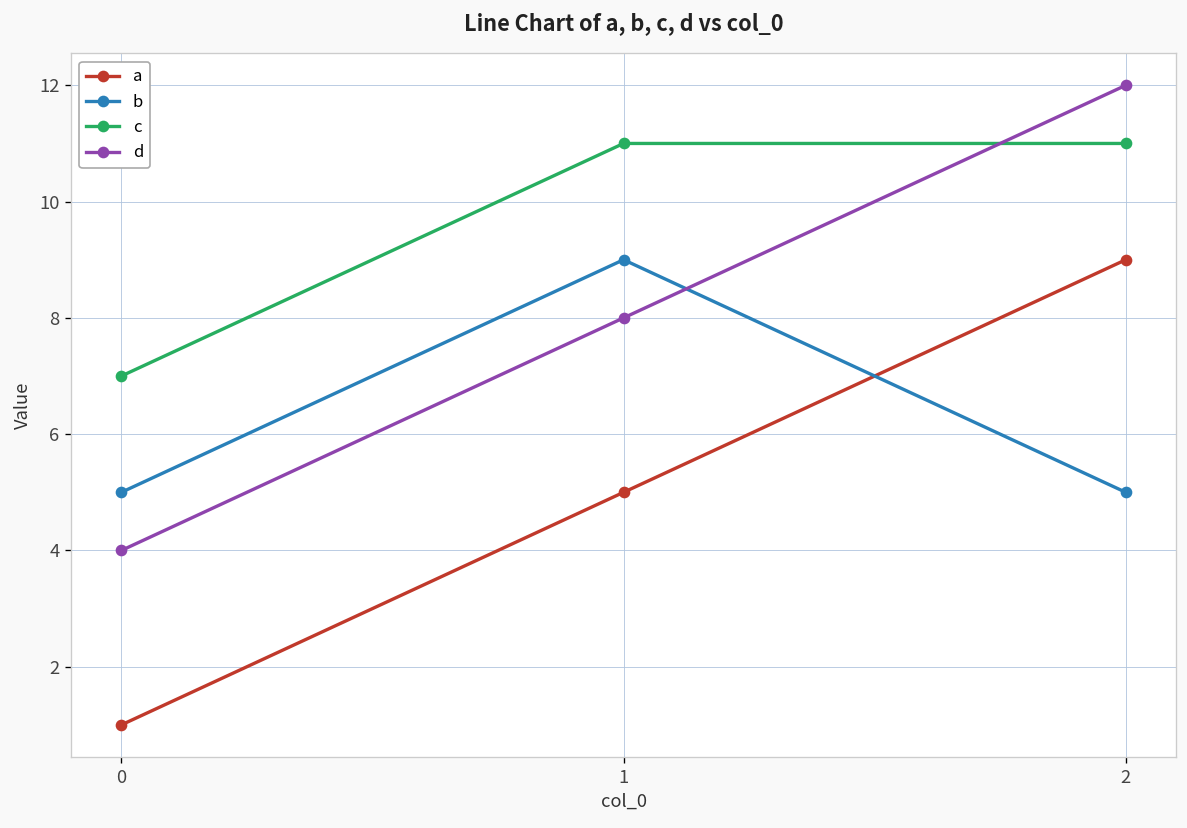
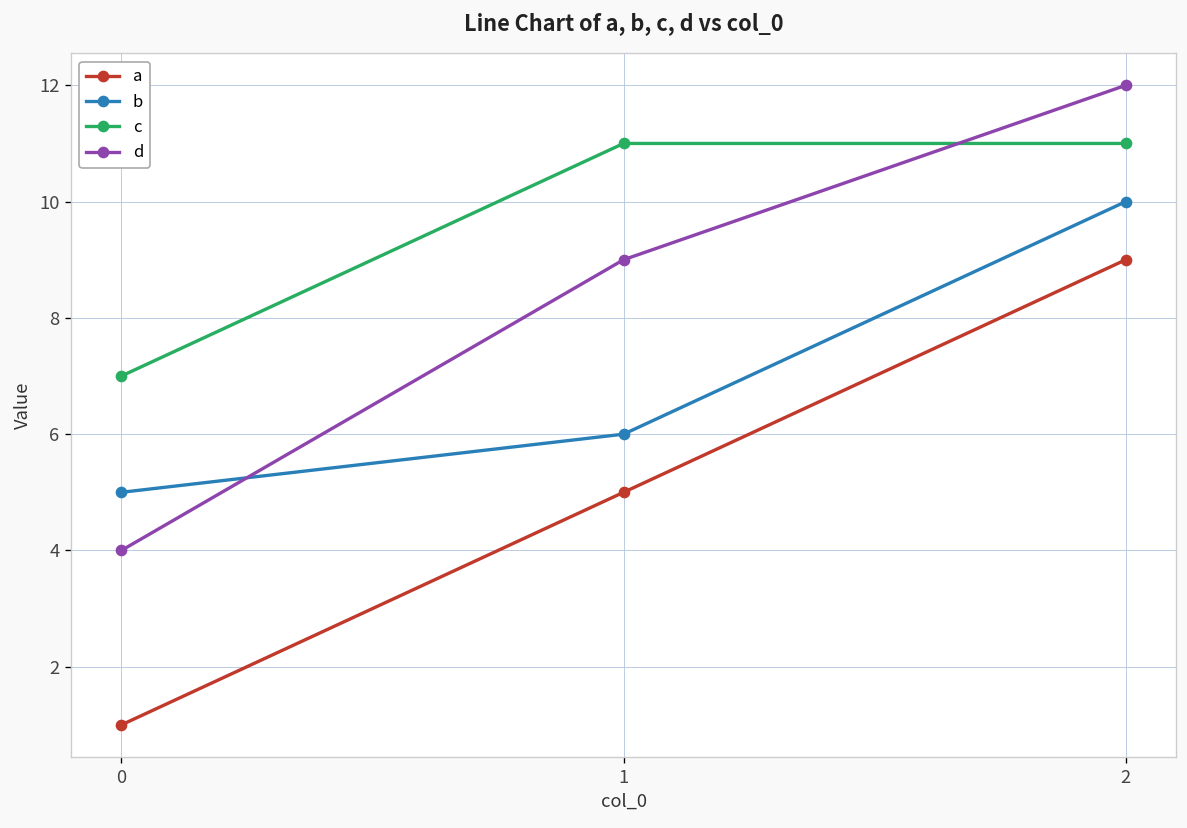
  {
    "a": {
      "0": 1,
      "1": 5,
      "2": 9
    },
    "b": {
      "0": 5,
-     "1": 9,
-     "2": 5
+     "1": 6,
+     "2": 10
    },
    "c": {
      "0": 7,
      "1": 11,
      "2": 11
    },
    "d": {
      "0": 4,
-     "1": 8,
+     "1": 9,
      "2": 12
    }
  }
